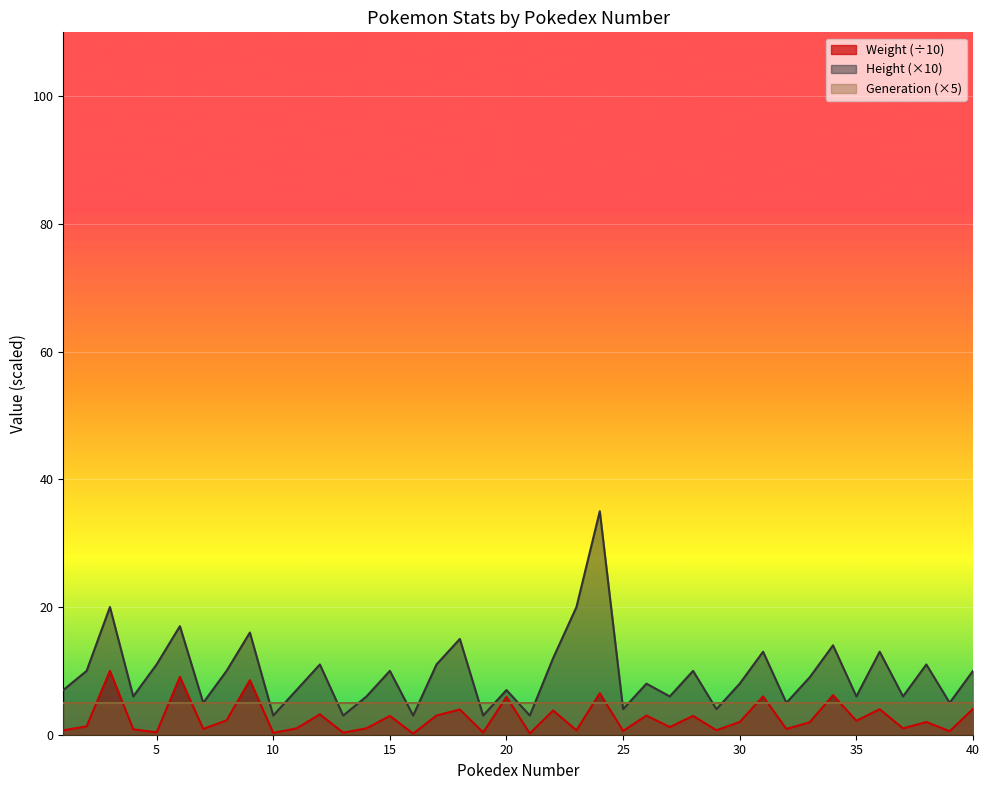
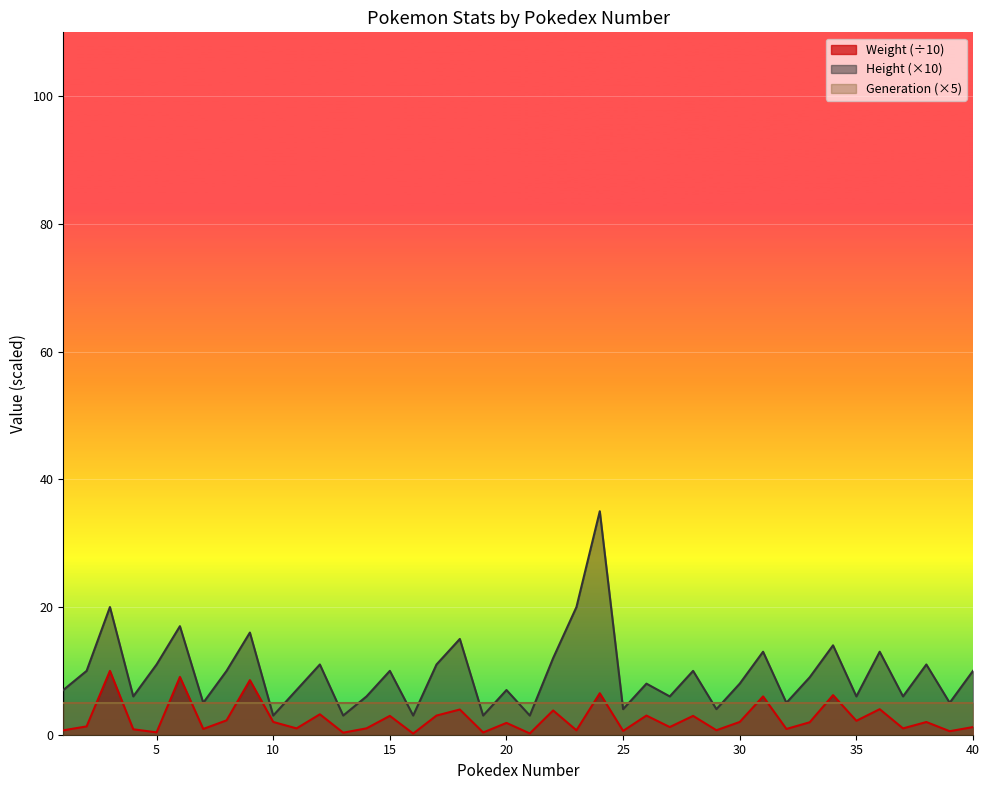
  {
    "Weight (÷10)": {
      "5": 0,
-     "10": 0,
+     "10": 2,
      "15": 3,
-     "20": 6,
+     "20": 2,
      "25": 1,
      "30": 2,
      "35": 2,
-     "40": 4
+     "40": 1
    },
    "Height (×10)": {
      "5": 11,
      "10": 3,
      "15": 10,
      "20": 7,
      "25": 4,
      "30": 8,
      "35": 6,
      "40": 10
    },
    "Generation (×5)": {
      "5": 5,
      "10": 5,
      "15": 5,
      "20": 5,
      "25": 5,
      "30": 5,
      "35": 5,
      "40": 5
    }
  }
